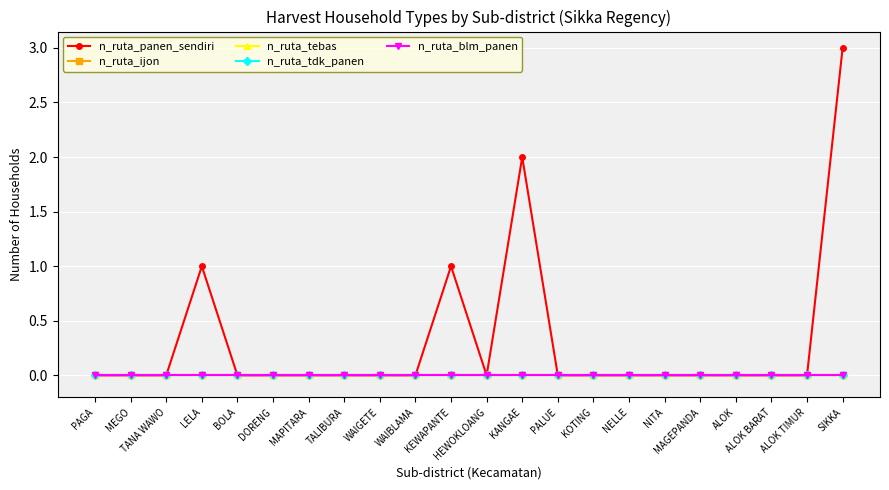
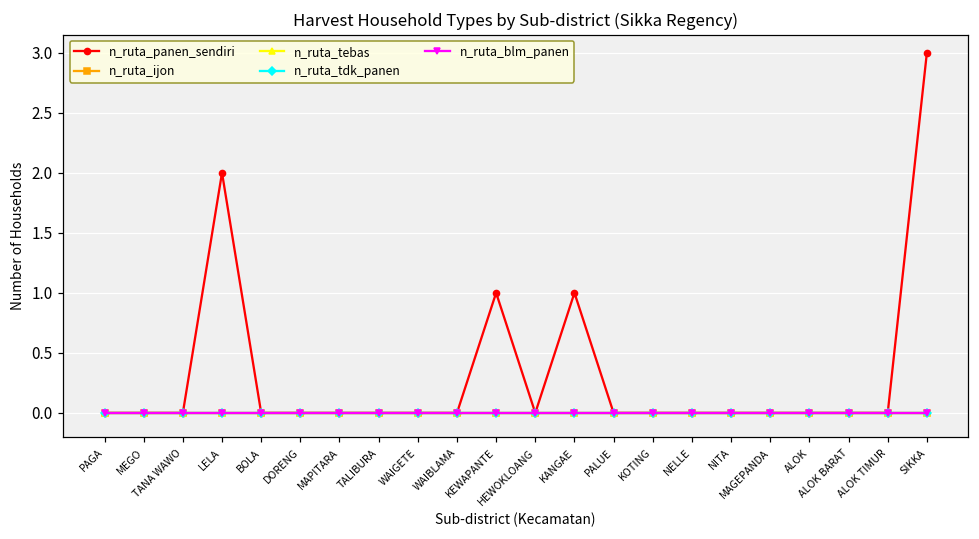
  {
    "n_ruta_panen_sendiri": {
-     "LELA": 1,
+     "LELA": 2,
      "KEWAPANTE": 1,
-     "KANGAE": 2,
+     "KANGAE": 1,
      "SIKKA": 3
    },
    "n_ruta_blm_panen": {
      "LELA": 0,
      "KEWAPANTE": 0,
      "KANGAE": 0,
      "SIKKA": 0
    }
  }
